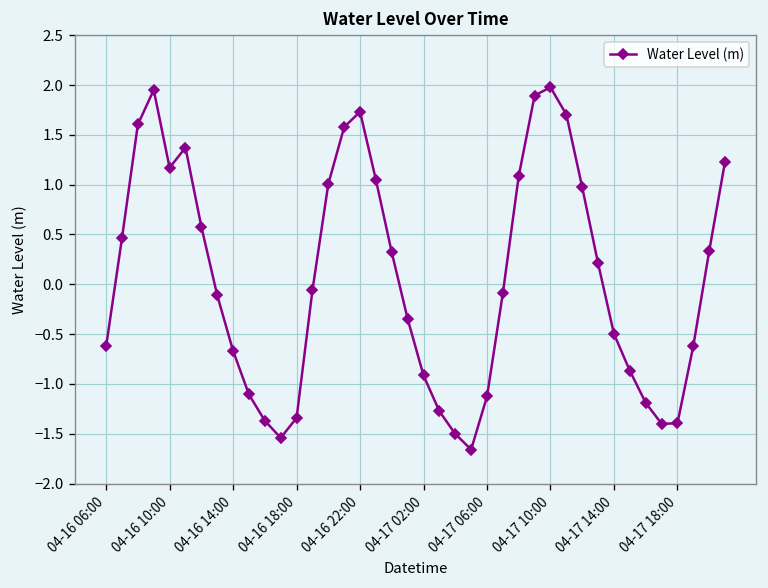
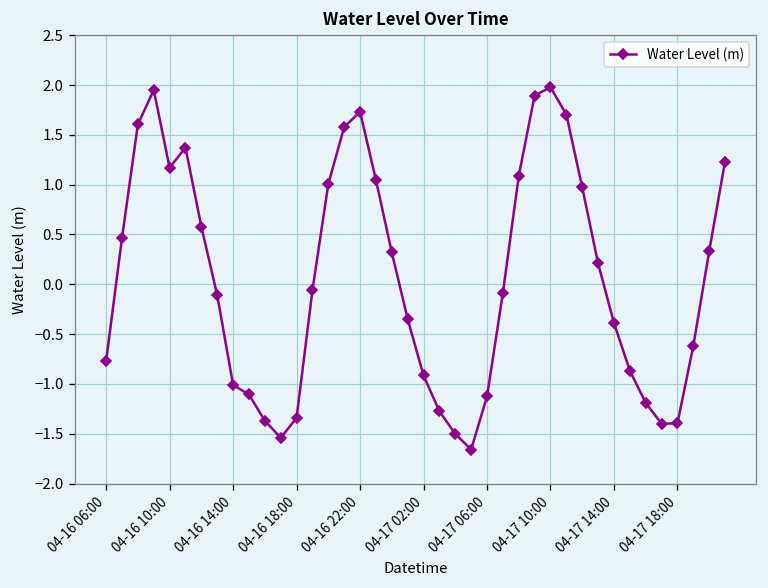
  {
-   "04-16 06:00": -0.6,
+   "04-16 06:00": -0.8,
    "04-16 10:00": 1.2,
-   "04-16 14:00": -0.7,
+   "04-16 14:00": -1.0,
    "04-16 18:00": -1.3,
    "04-16 22:00": 1.7,
    "04-17 02:00": -0.9,
    "04-17 06:00": -1.1,
    "04-17 10:00": 2.0,
-   "04-17 14:00": -0.5,
+   "04-17 14:00": -0.4,
    "04-17 18:00": -1.4
  }
